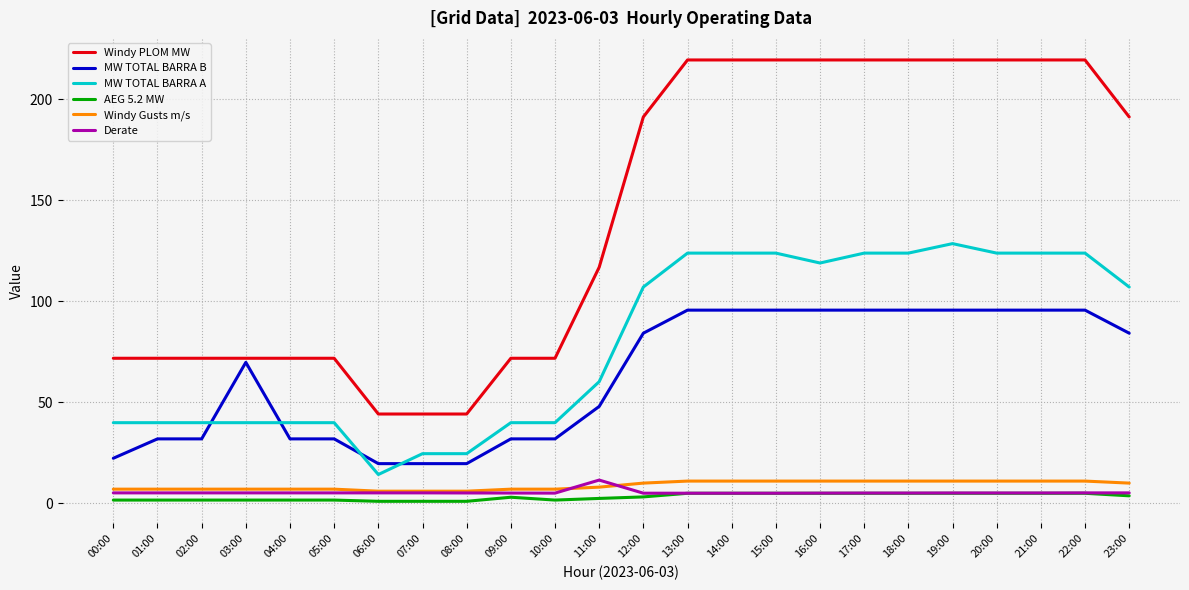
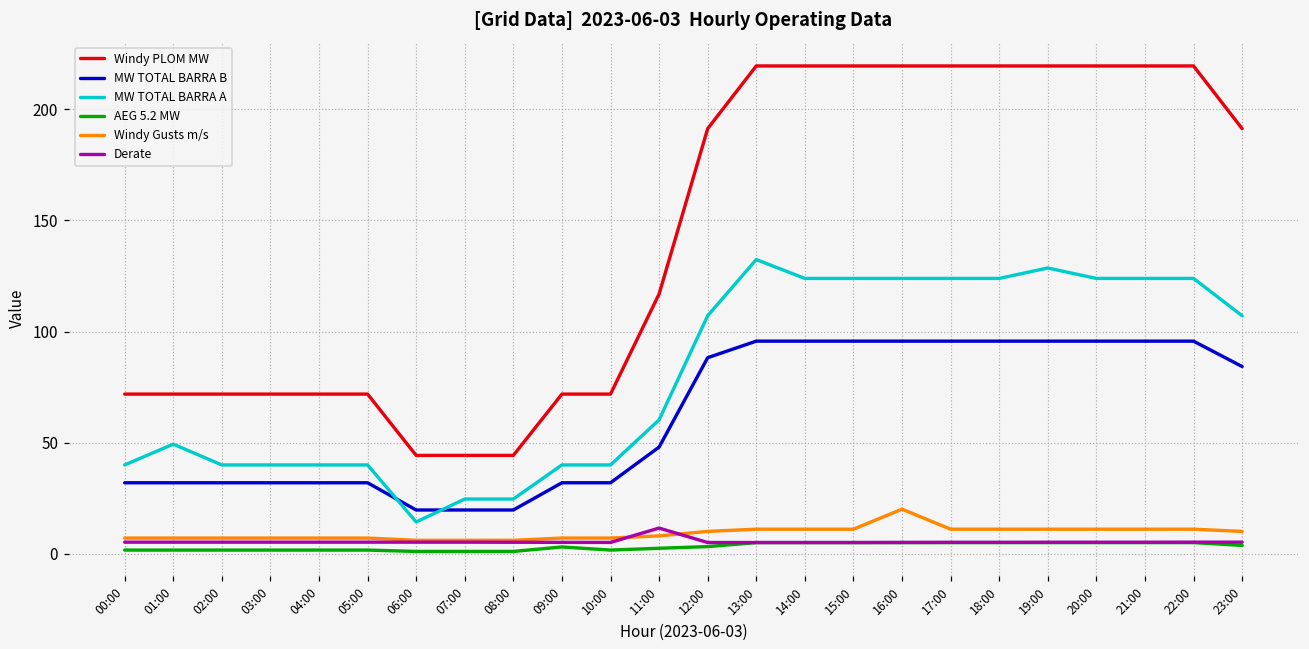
  {
    "Windy PLOM MW": {
      "00:00": 72,
      "01:00": 72,
      "02:00": 72,
      "03:00": 72,
      "04:00": 72,
      "05:00": 72,
      "06:00": 44,
      "07:00": 44,
      "08:00": 44,
      "09:00": 72,
      "10:00": 72,
      "11:00": 117,
      "12:00": 191,
      "13:00": 220,
      "14:00": 220,
      "15:00": 220,
      "16:00": 220,
      "17:00": 220,
      "18:00": 220,
      "19:00": 220,
      "20:00": 220,
      "21:00": 220,
      "22:00": 220,
      "23:00": 191
    },
    "MW TOTAL BARRA B": {
-     "00:00": 22,
+     "00:00": 32,
      "01:00": 32,
      "02:00": 32,
-     "03:00": 70,
+     "03:00": 32,
      "04:00": 32,
      "05:00": 32,
      "06:00": 20,
      "07:00": 20,
      "08:00": 20,
      "09:00": 32,
      "10:00": 32,
      "11:00": 48,
-     "12:00": 84,
+     "12:00": 88,
      "13:00": 96,
      "14:00": 96,
      "15:00": 96,
      "16:00": 96,
      "17:00": 96,
      "18:00": 96,
      "19:00": 96,
      "20:00": 96,
      "21:00": 96,
      "22:00": 96,
      "23:00": 84
    },
    "MW TOTAL BARRA A": {
      "00:00": 40,
-     "01:00": 40,
+     "01:00": 49,
      "02:00": 40,
      "03:00": 40,
      "04:00": 40,
      "05:00": 40,
      "06:00": 14,
      "07:00": 25,
      "08:00": 25,
      "09:00": 40,
      "10:00": 40,
      "11:00": 60,
      "12:00": 107,
-     "13:00": 124,
+     "13:00": 132,
      "14:00": 124,
      "15:00": 124,
-     "16:00": 119,
+     "16:00": 124,
      "17:00": 124,
      "18:00": 124,
      "19:00": 129,
      "20:00": 124,
      "21:00": 124,
      "22:00": 124,
      "23:00": 107
    },
    "AEG 5.2 MW": {
      "00:00": 2,
      "01:00": 2,
      "02:00": 2,
      "03:00": 2,
      "04:00": 2,
      "05:00": 2,
      "06:00": 1,
      "07:00": 1,
      "08:00": 1,
      "09:00": 3,
      "10:00": 2,
      "11:00": 2,
      "12:00": 3,
      "23:00": 4
    },
    "Windy Gusts m/s": {
      "00:00": 7,
      "01:00": 7,
      "02:00": 7,
      "03:00": 7,
      "04:00": 7,
      "05:00": 7,
      "09:00": 7,
      "10:00": 7,
      "11:00": 8,
      "12:00": 10,
      "13:00": 11,
      "14:00": 11,
      "15:00": 11,
-     "16:00": 11,
+     "16:00": 20,
      "17:00": 11,
      "18:00": 11,
      "19:00": 11,
      "20:00": 11,
      "21:00": 11,
      "22:00": 11,
      "23:00": 10
    },
    "Derate": {
      "00:00": 5,
      "01:00": 5,
      "02:00": 5,
      "03:00": 5,
      "04:00": 5,
      "05:00": 5,
      "09:00": 5,
      "10:00": 5,
      "11:00": 12,
      "12:00": 5,
      "23:00": 5
    }
  }
